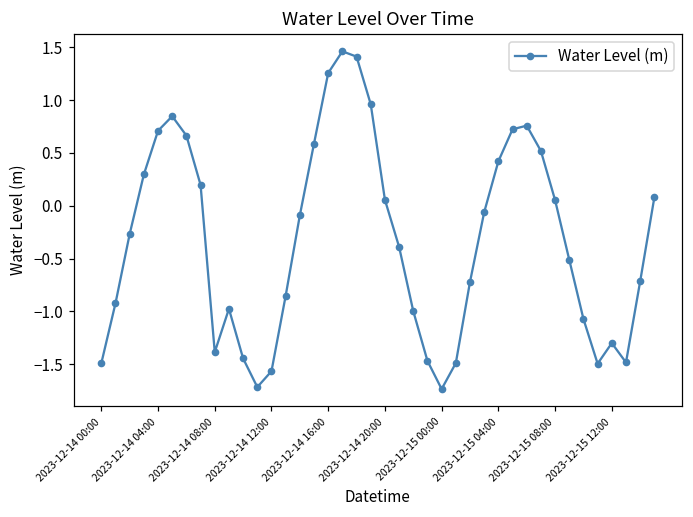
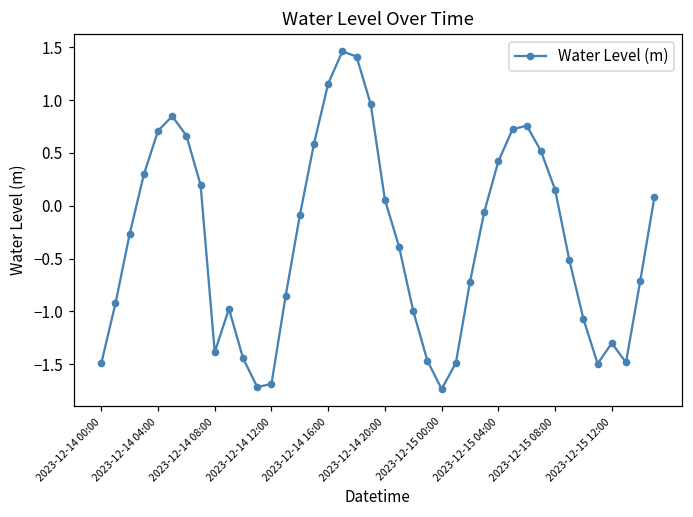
  {
    "2023-12-14 00:00": -1.5,
    "2023-12-14 04:00": 0.7,
    "2023-12-14 08:00": -1.4,
-   "2023-12-14 12:00": -1.6,
-   "2023-12-14 16:00": 1.3,
+   "2023-12-14 12:00": -1.7,
+   "2023-12-14 16:00": 1.2,
    "2023-12-14 20:00": 0.1,
    "2023-12-15 00:00": -1.7,
    "2023-12-15 04:00": 0.4,
-   "2023-12-15 08:00": 0.1,
+   "2023-12-15 08:00": 0.2,
    "2023-12-15 12:00": -1.3
  }
